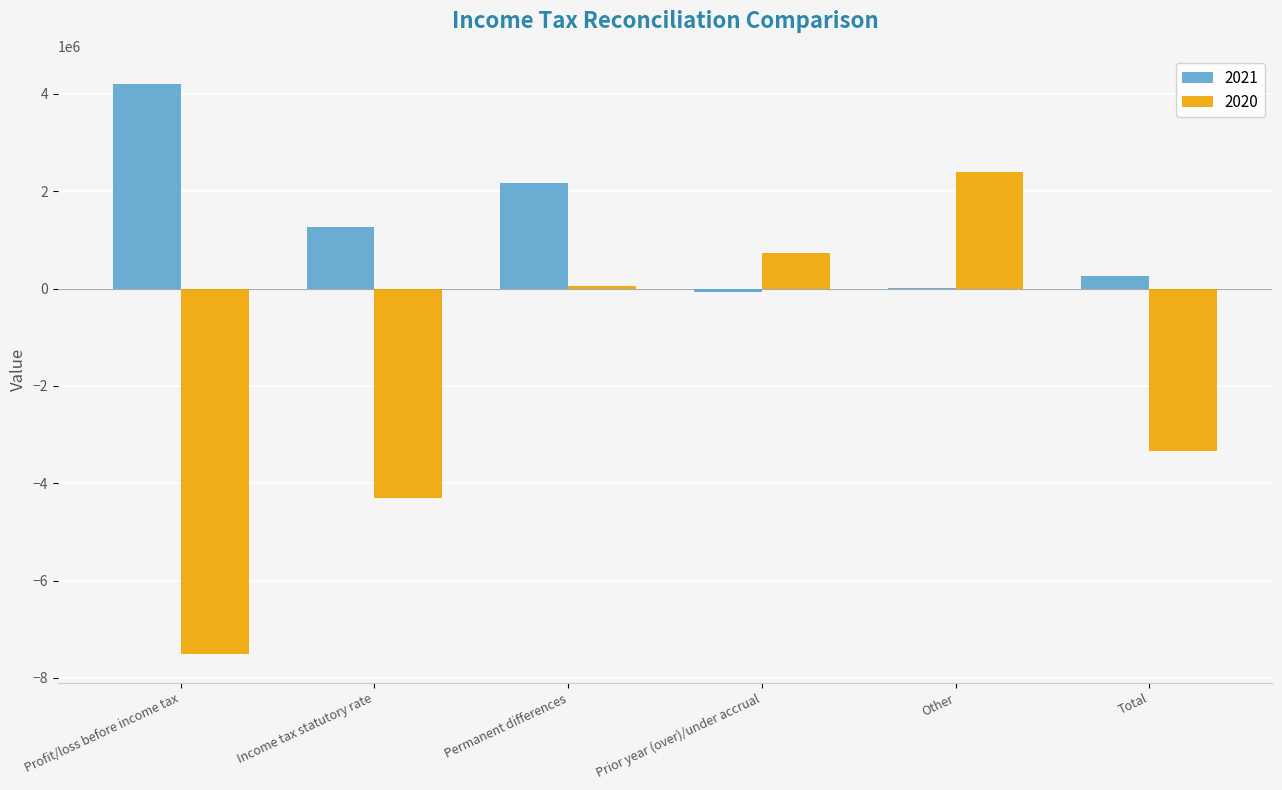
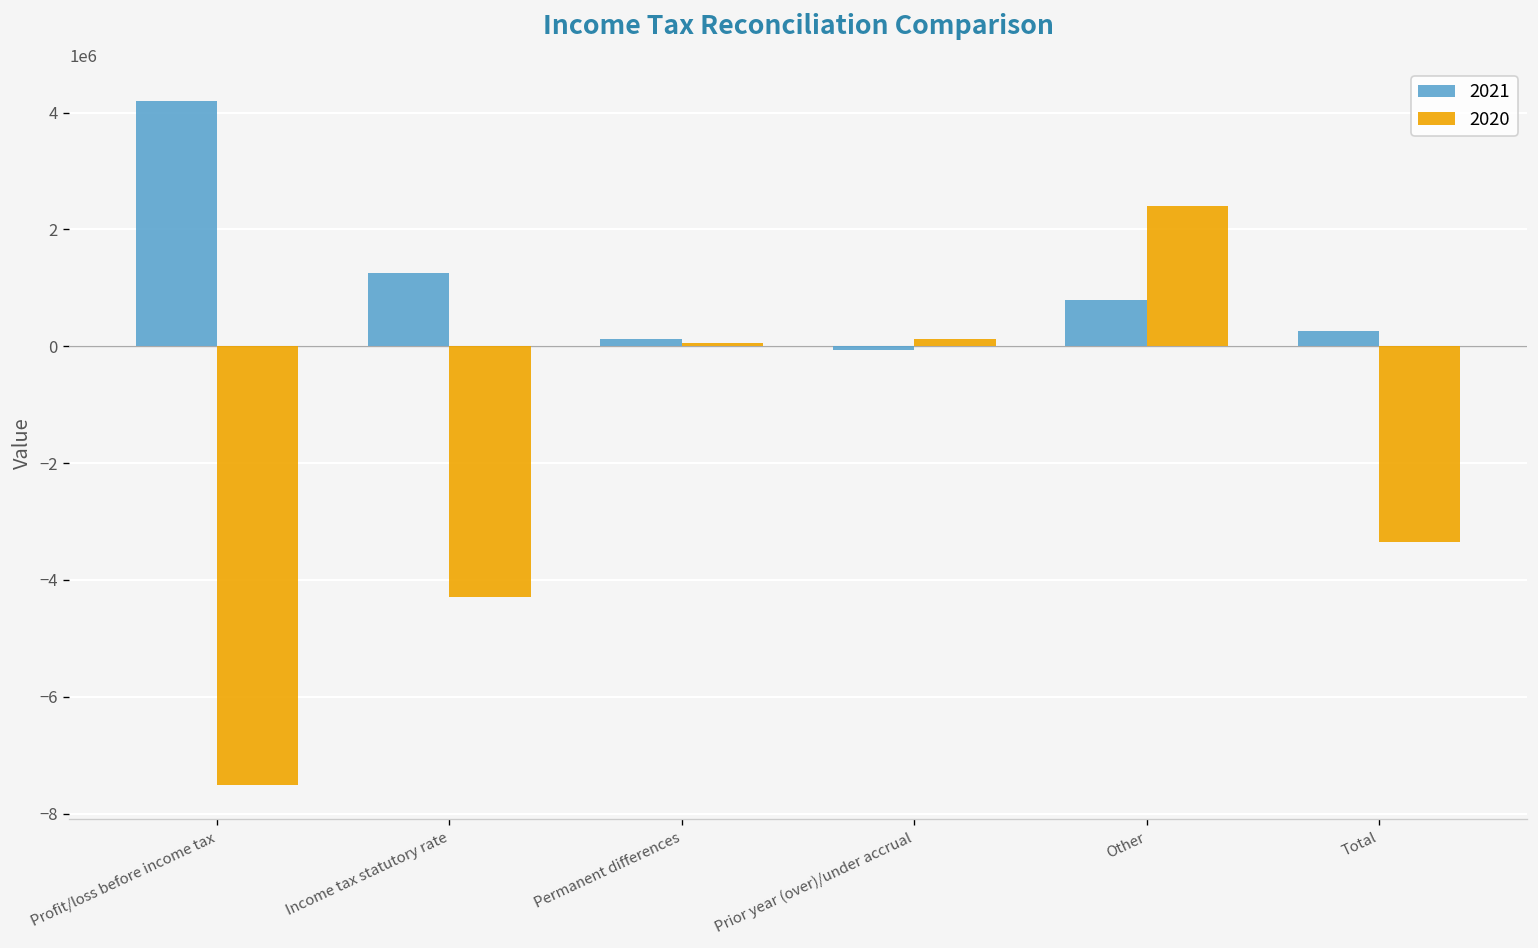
  {
    "2021": {
      "Profit/loss before income tax": 4200000,
      "Income tax statutory rate": 1300000,
-     "Permanent differences": 2200000,
+     "Permanent differences": 100000,
      "Prior year (over)/under accrual": -100000,
-     "Other": 0,
+     "Other": 800000,
      "Total": 300000
    },
    "2020": {
      "Profit/loss before income tax": -7500000,
      "Income tax statutory rate": -4300000,
      "Permanent differences": 100000,
-     "Prior year (over)/under accrual": 700000,
+     "Prior year (over)/under accrual": 100000,
      "Other": 2400000,
      "Total": -3300000
    }
  }
